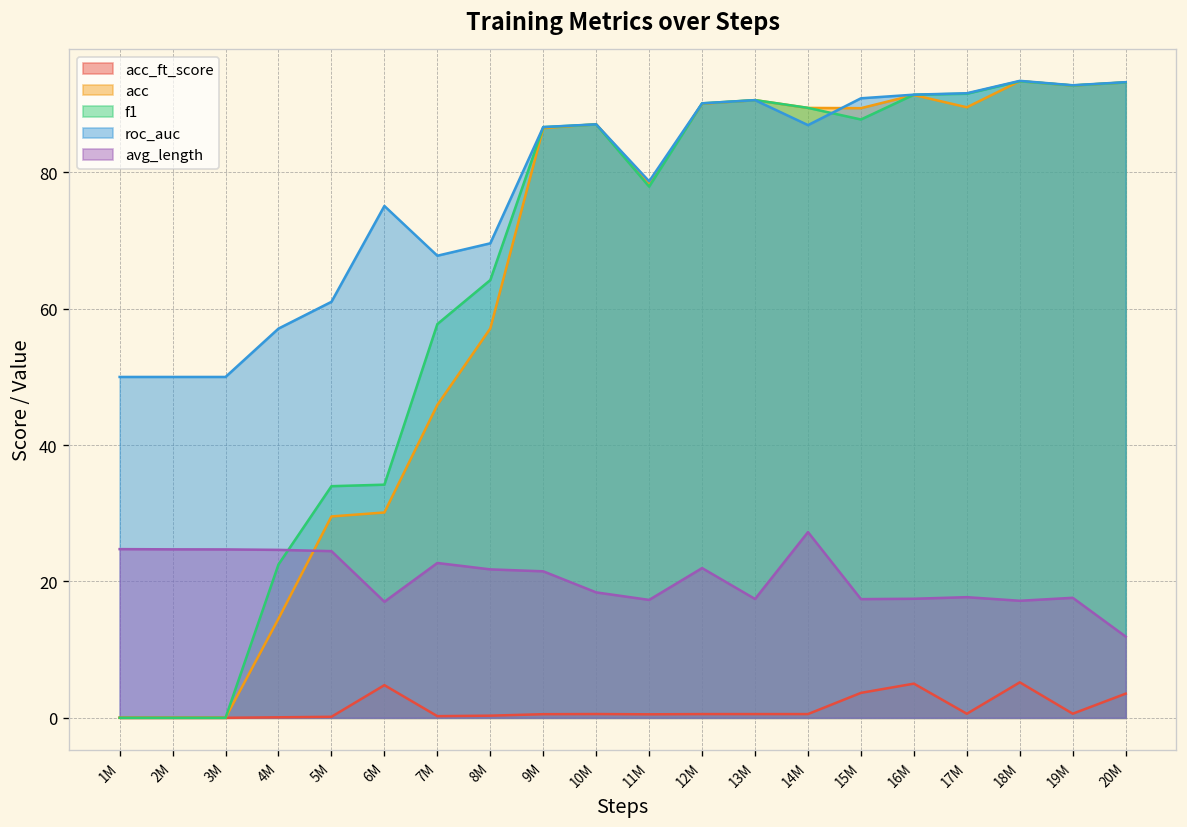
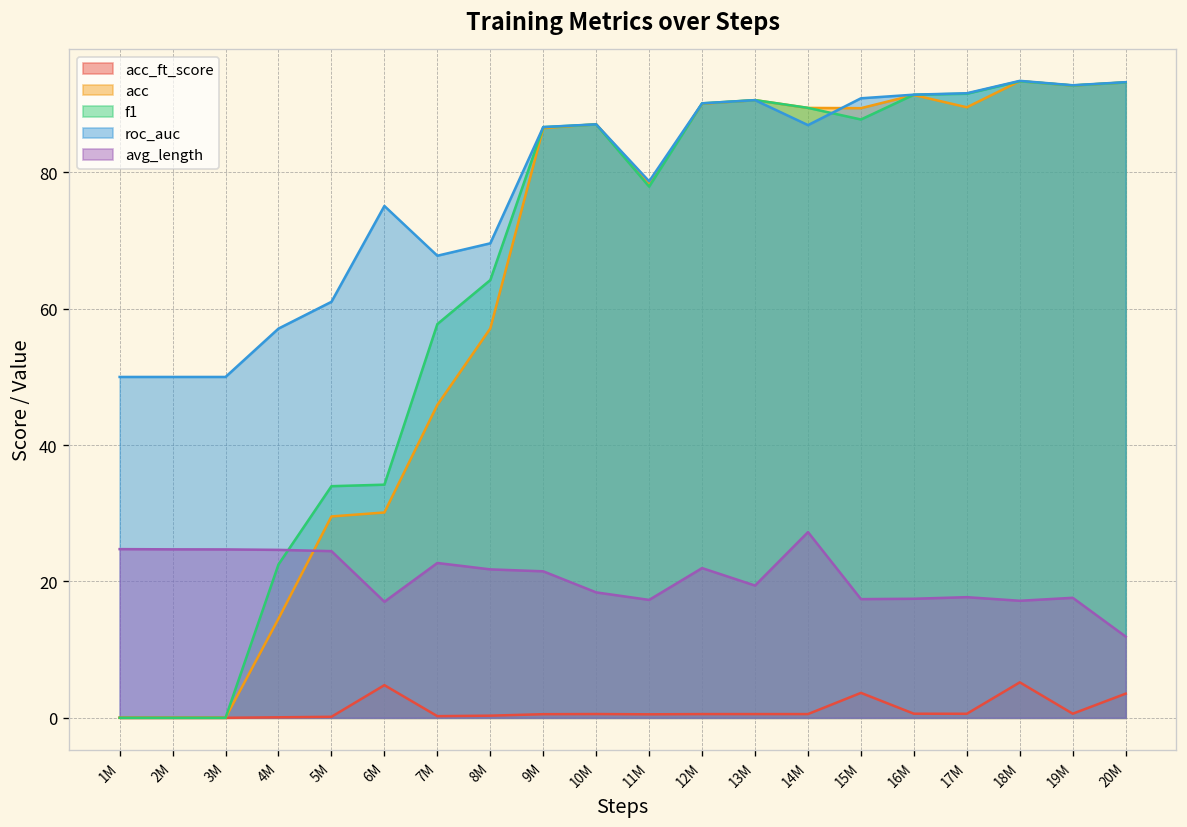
  {
    "acc_ft_score": {
      "4M": 0,
      "5M": 0,
      "6M": 5,
      "7M": 0,
      "8M": 0,
      "9M": 1,
      "10M": 1,
      "11M": 1,
      "12M": 1,
      "13M": 1,
      "14M": 1,
      "15M": 4,
-     "16M": 5,
+     "16M": 1,
      "17M": 1,
      "18M": 5,
      "19M": 1,
      "20M": 4
    },
    "acc": {
      "4M": 15,
      "5M": 30,
      "6M": 30,
      "7M": 46,
      "8M": 57,
      "15M": 89,
      "17M": 90
    },
    "f1": {
      "4M": 22,
      "5M": 34,
      "6M": 34,
      "7M": 58,
      "8M": 64,
      "15M": 88
    },
    "roc_auc": {
      "1M": 50,
      "2M": 50,
      "3M": 50,
      "4M": 57,
      "5M": 61,
      "6M": 75,
      "7M": 68,
      "8M": 70,
      "14M": 87,
      "15M": 91
    },
    "avg_length": {
      "1M": 25,
      "2M": 25,
      "3M": 25,
      "4M": 25,
      "5M": 24,
      "6M": 17,
      "7M": 23,
      "8M": 22,
      "9M": 21,
      "10M": 18,
      "11M": 17,
      "12M": 22,
-     "13M": 17,
+     "13M": 19,
      "14M": 27,
      "15M": 17,
      "16M": 17,
      "17M": 18,
      "18M": 17,
      "19M": 18,
      "20M": 12
    }
  }
